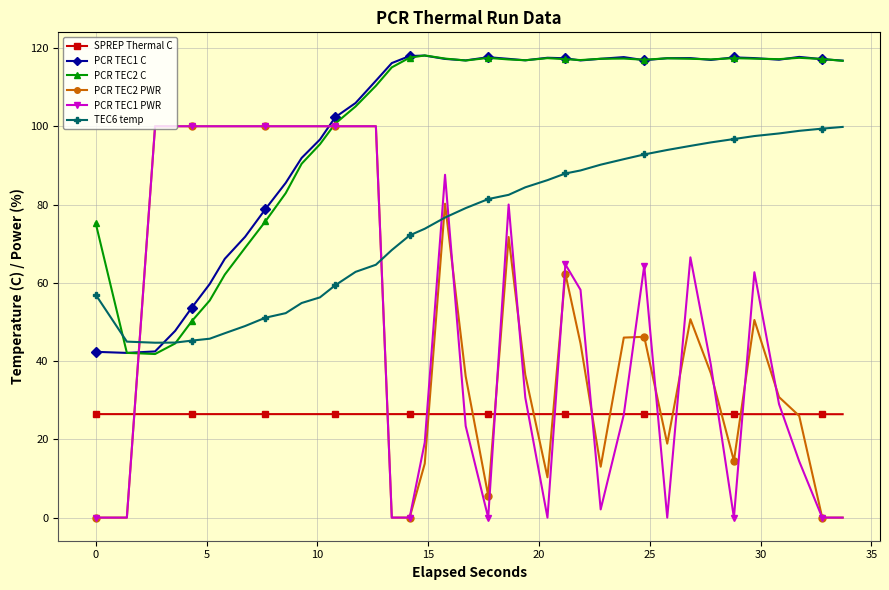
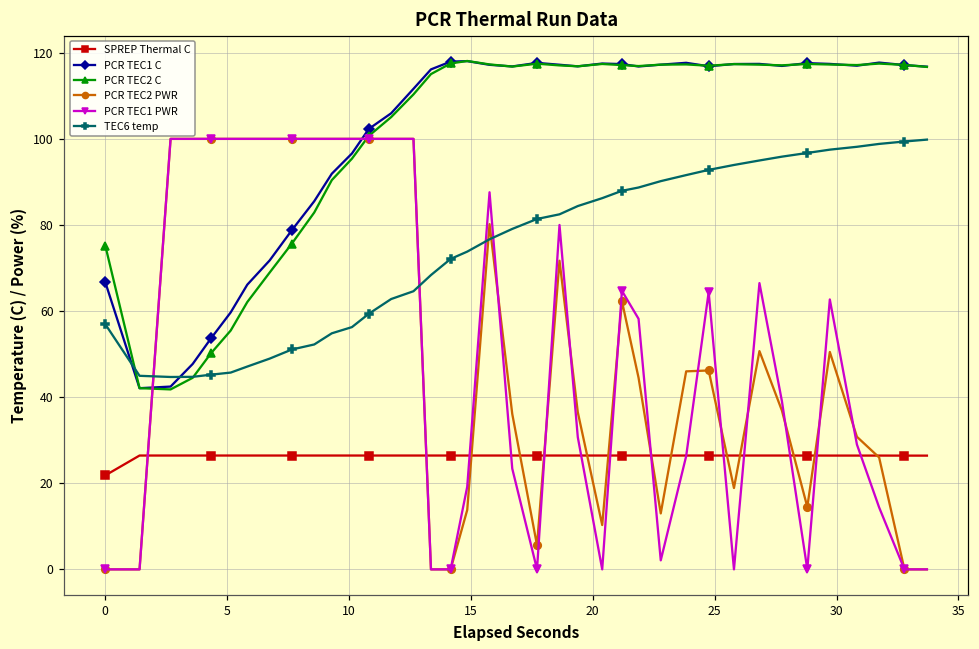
  {
    "SPREP Thermal C": {
-     "0": 26
+     "0": 22
    },
    "PCR TEC1 C": {
-     "0": 42
+     "0": 67
    },
    "PCR TEC2 C": {
      "0": 75
    },
    "TEC6 temp": {
      "0": 57
    }
  }
